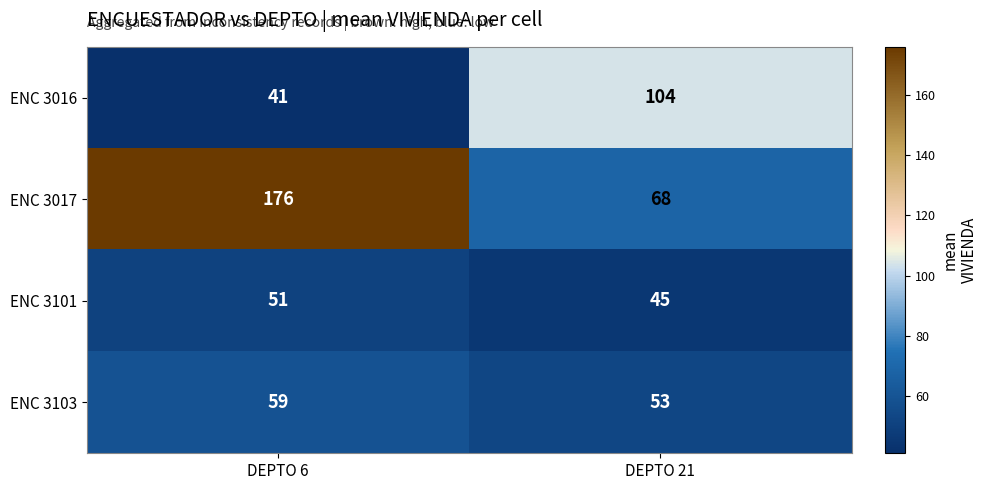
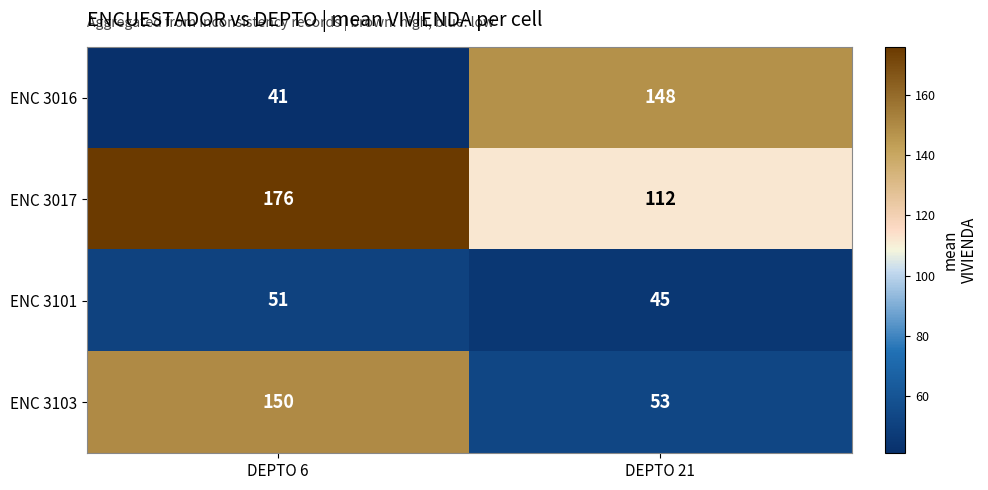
  {
    "ENC 3016": {
      "DEPTO 6": 41,
-     "DEPTO 21": 104
+     "DEPTO 21": 148
    },
    "ENC 3017": {
      "DEPTO 6": 176,
-     "DEPTO 21": 68
+     "DEPTO 21": 112
    },
    "ENC 3101": {
      "DEPTO 6": 51,
      "DEPTO 21": 45
    },
    "ENC 3103": {
-     "DEPTO 6": 59,
+     "DEPTO 6": 150,
      "DEPTO 21": 53
    }
  }
